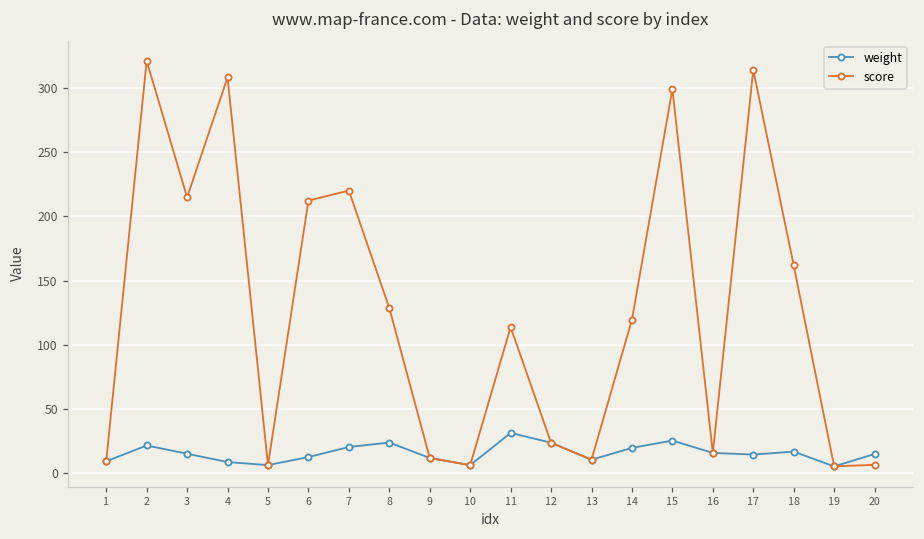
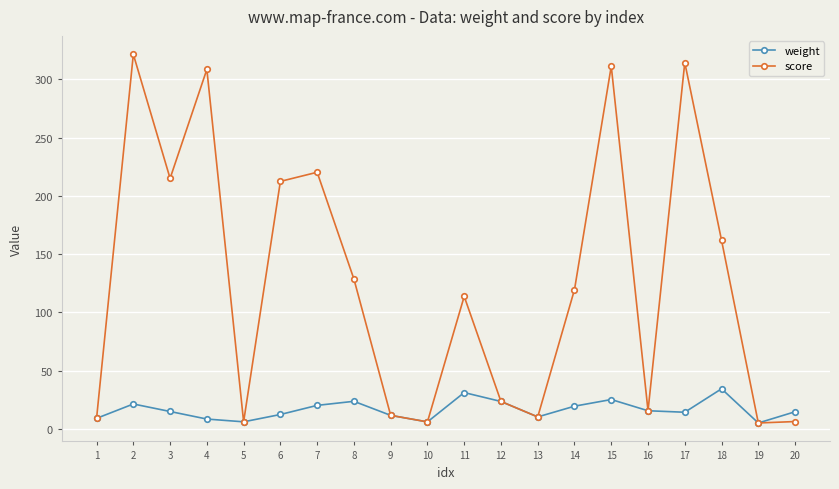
  {
    "weight": {
      "2": 21,
      "3": 15,
      "4": 8,
      "6": 12,
      "7": 20,
      "8": 24,
      "11": 31,
      "14": 19,
      "15": 25,
      "17": 14,
-     "18": 17,
+     "18": 34,
      "20": 15
    },
    "score": {
      "2": 321,
      "3": 215,
      "4": 308,
      "6": 212,
      "7": 220,
      "8": 129,
      "11": 114,
      "14": 119,
-     "15": 299,
+     "15": 311,
      "17": 314,
      "18": 162,
      "20": 6
    }
  }
